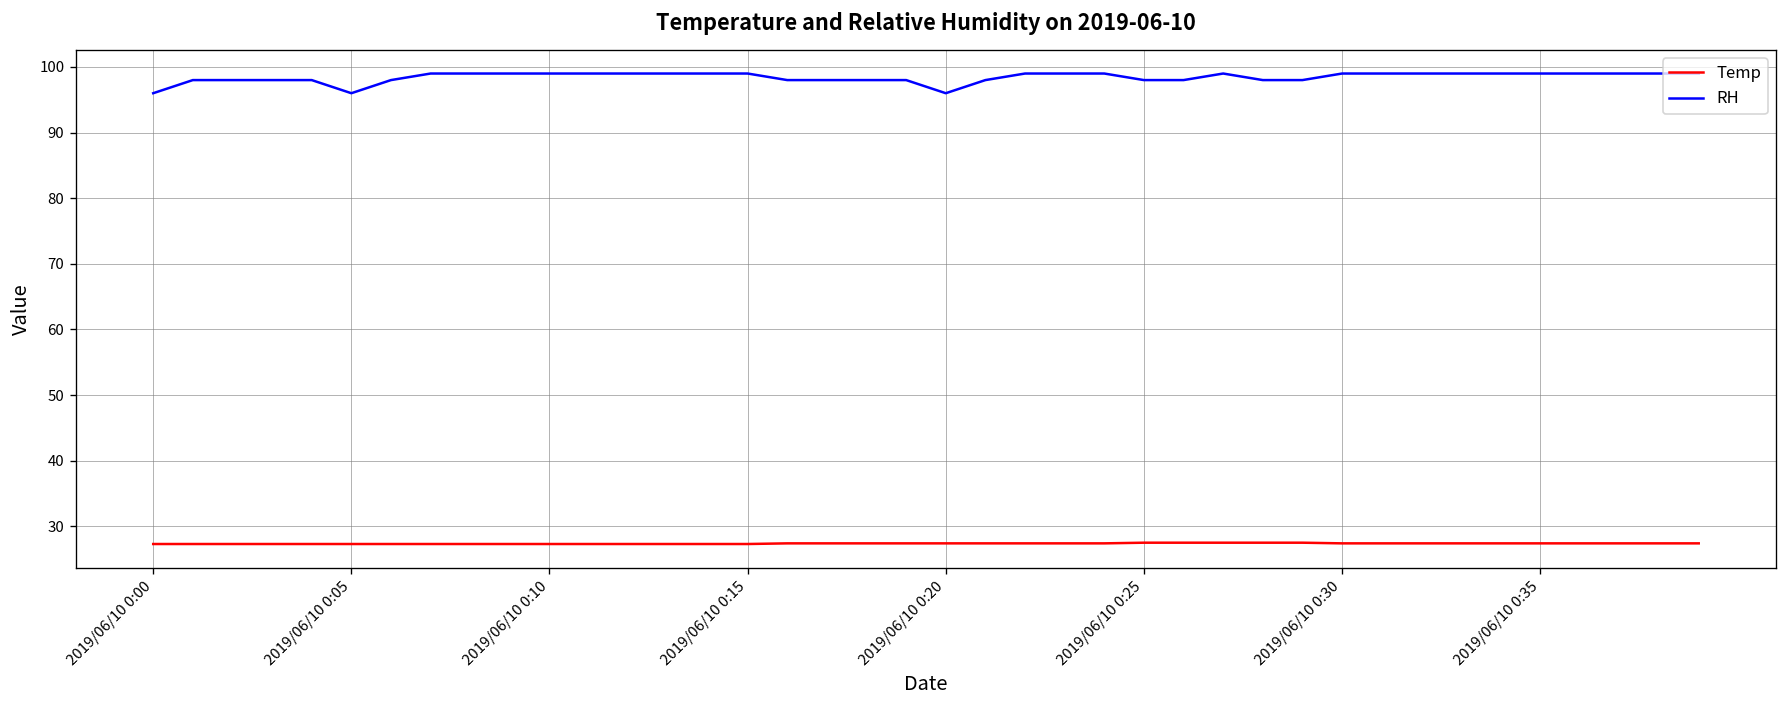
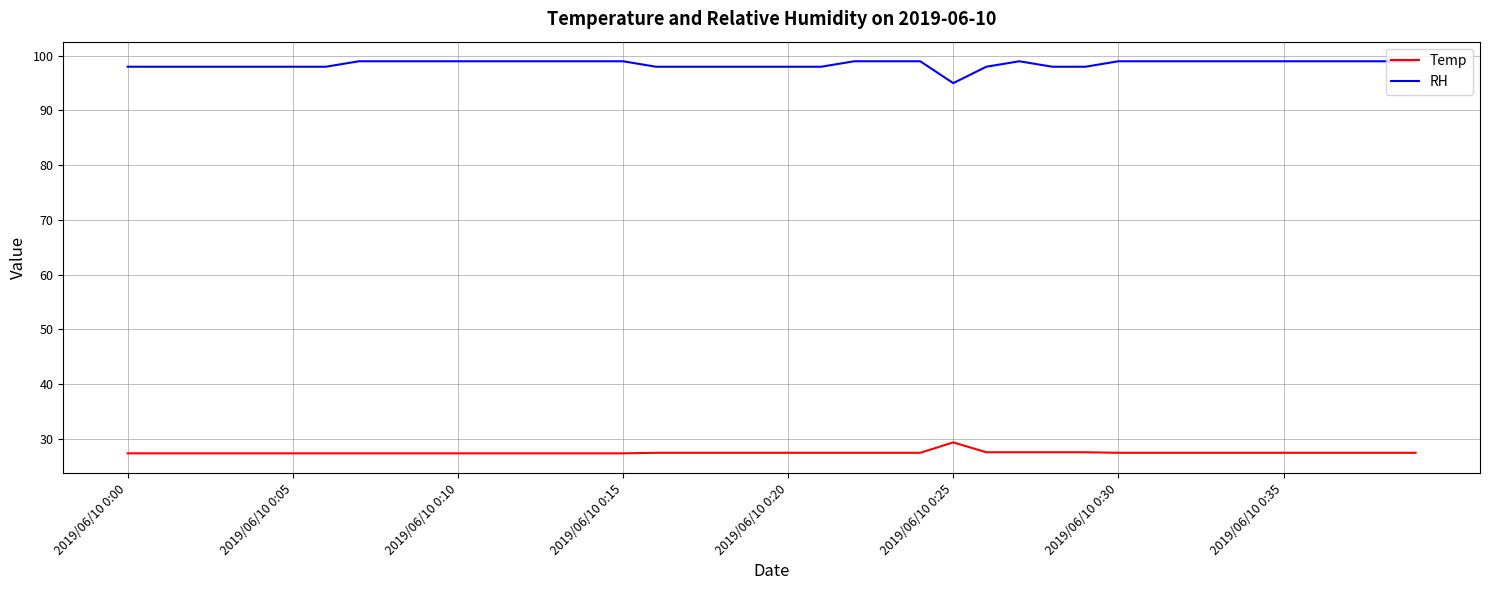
  {
    "Temp": {
      "2019/06/10 0:00": 27,
      "2019/06/10 0:05": 27,
      "2019/06/10 0:10": 27,
      "2019/06/10 0:15": 27,
      "2019/06/10 0:20": 27,
-     "2019/06/10 0:25": 28,
+     "2019/06/10 0:25": 29,
      "2019/06/10 0:30": 27,
      "2019/06/10 0:35": 27
    },
    "RH": {
-     "2019/06/10 0:00": 96,
-     "2019/06/10 0:05": 96,
+     "2019/06/10 0:00": 98,
+     "2019/06/10 0:05": 98,
      "2019/06/10 0:10": 99,
      "2019/06/10 0:15": 99,
-     "2019/06/10 0:20": 96,
-     "2019/06/10 0:25": 98,
+     "2019/06/10 0:20": 98,
+     "2019/06/10 0:25": 95,
      "2019/06/10 0:30": 99,
      "2019/06/10 0:35": 99
    }
  }
